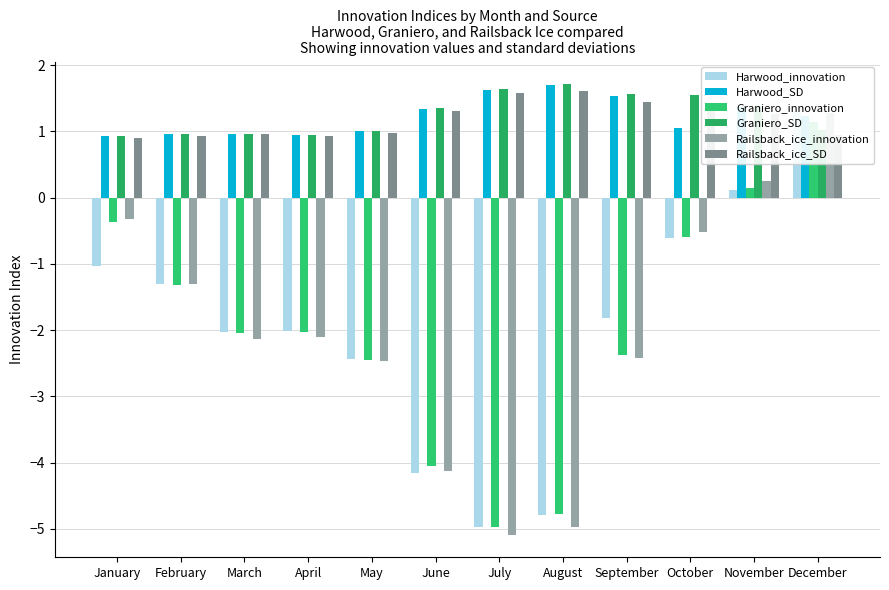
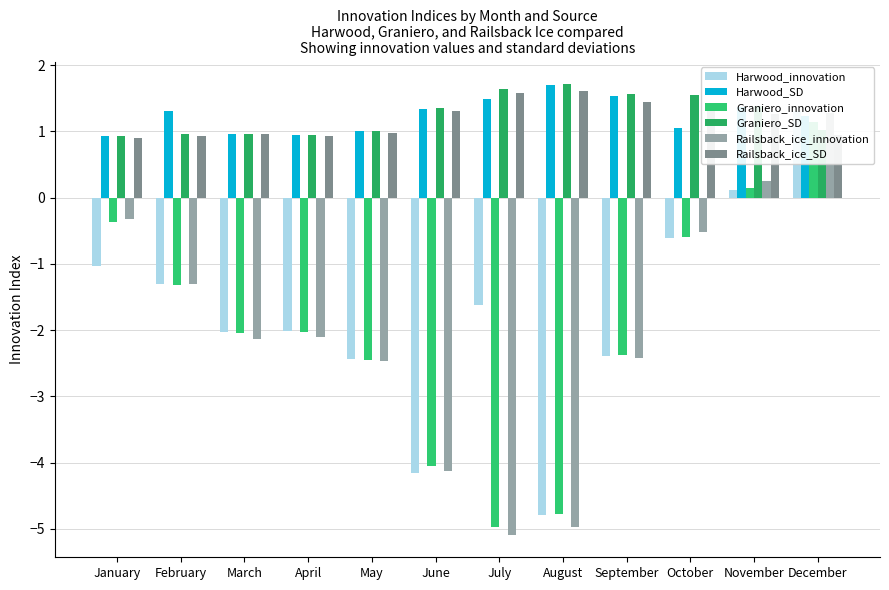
  {
    "Harwood_innovation": {
      "January": -1.0,
      "February": -1.3,
      "March": -2.0,
      "April": -2.0,
      "May": -2.4,
      "June": -4.2,
-     "July": -5.0,
+     "July": -1.6,
      "August": -4.8,
-     "September": -1.8,
+     "September": -2.4,
      "October": -0.6,
      "November": 0.1
    },
    "Harwood_SD": {
      "January": 0.9,
-     "February": 1.0,
+     "February": 1.3,
      "March": 1.0,
      "April": 0.9,
      "May": 1.0,
      "June": 1.3,
-     "July": 1.6,
+     "July": 1.5,
      "August": 1.7,
      "September": 1.5,
      "October": 1.1
    }
  }
